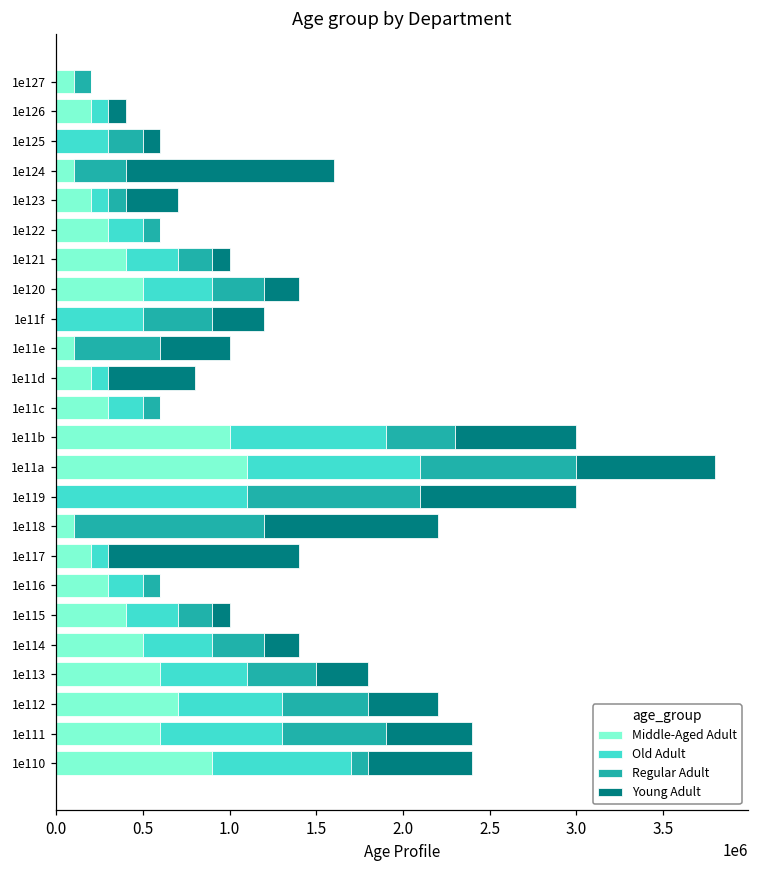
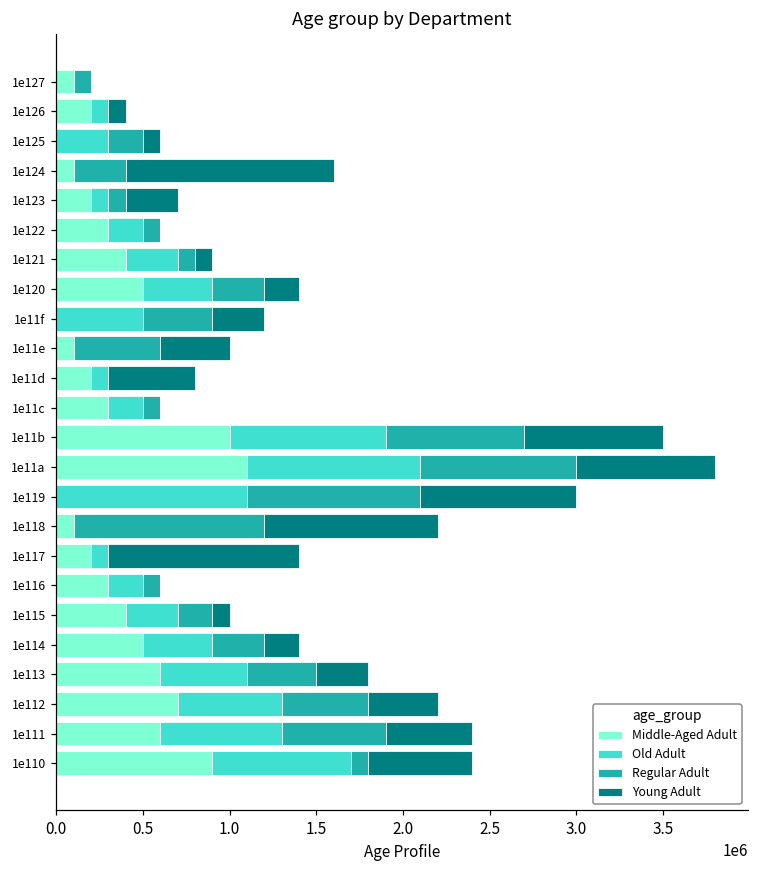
  {
    "Middle-Aged Adult": {
      "1e127": 100000,
      "1e126": 200000,
      "1e125": 0,
      "1e124": 100000,
      "1e123": 200000,
      "1e122": 300000,
      "1e121": 400000,
      "1e120": 500000,
      "1e11f": 0,
      "1e11e": 100000,
      "1e11d": 200000,
      "1e11c": 300000,
      "1e11b": 1000000,
      "1e11a": 1100000,
      "1e119": 0,
      "1e118": 100000,
      "1e117": 200000,
      "1e116": 300000,
      "1e115": 400000,
      "1e114": 500000,
      "1e113": 600000,
      "1e112": 700000,
      "1e111": 600000,
      "1e110": 900000
    },
    "Old Adult": {
      "1e127": 0,
      "1e126": 100000,
      "1e125": 300000,
      "1e124": 0,
      "1e123": 100000,
      "1e122": 200000,
      "1e121": 300000,
      "1e120": 400000,
      "1e11f": 500000,
      "1e11e": 0,
      "1e11d": 100000,
      "1e11c": 200000,
      "1e11b": 900000,
      "1e11a": 1000000,
      "1e119": 1100000,
      "1e118": 0,
      "1e117": 100000,
      "1e116": 200000,
      "1e115": 300000,
      "1e114": 400000,
      "1e113": 500000,
      "1e112": 600000,
      "1e111": 700000,
      "1e110": 800000
    },
    "Regular Adult": {
      "1e127": 100000,
      "1e126": 0,
      "1e125": 200000,
      "1e124": 300000,
      "1e123": 100000,
      "1e122": 100000,
-     "1e121": 200000,
+     "1e121": 100000,
      "1e120": 300000,
      "1e11f": 400000,
      "1e11e": 500000,
      "1e11d": 0,
      "1e11c": 100000,
-     "1e11b": 400000,
+     "1e11b": 800000,
      "1e11a": 900000,
      "1e119": 1000000,
      "1e118": 1100000,
      "1e117": 0,
      "1e116": 100000,
      "1e115": 200000,
      "1e114": 300000,
      "1e113": 400000,
      "1e112": 500000,
      "1e111": 600000,
      "1e110": 100000
    },
    "Young Adult": {
      "1e127": 0,
      "1e126": 100000,
      "1e125": 100000,
      "1e124": 1200000,
      "1e123": 300000,
      "1e122": 0,
      "1e121": 100000,
      "1e120": 200000,
      "1e11f": 300000,
      "1e11e": 400000,
      "1e11d": 500000,
      "1e11c": 0,
-     "1e11b": 700000,
+     "1e11b": 800000,
      "1e11a": 800000,
      "1e119": 900000,
      "1e118": 1000000,
      "1e117": 1100000,
      "1e116": 0,
      "1e115": 100000,
      "1e114": 200000,
      "1e113": 300000,
      "1e112": 400000,
      "1e111": 500000,
      "1e110": 600000
    }
  }
